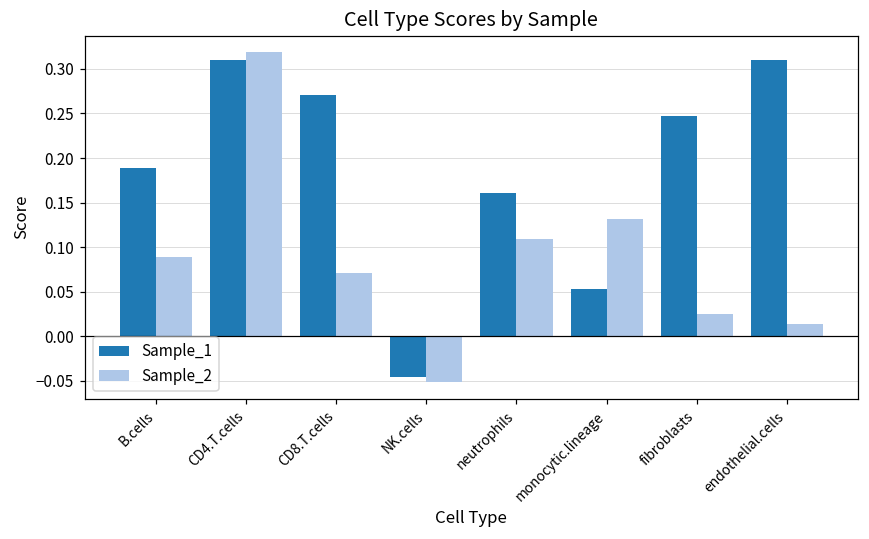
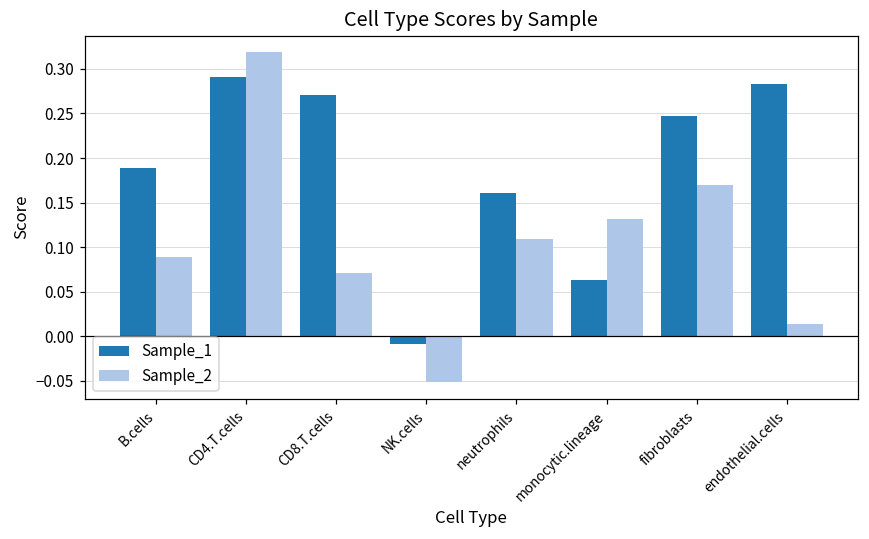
  {
    "Sample_1": {
      "B.cells": 0.19,
-     "CD4.T.cells": 0.31,
+     "CD4.T.cells": 0.29,
      "CD8.T.cells": 0.27,
-     "NK.cells": -0.05,
+     "NK.cells": -0.01,
      "neutrophils": 0.16,
-     "monocytic.lineage": 0.05,
+     "monocytic.lineage": 0.06,
      "fibroblasts": 0.25,
-     "endothelial.cells": 0.31
+     "endothelial.cells": 0.28
    },
    "Sample_2": {
      "B.cells": 0.09,
      "CD4.T.cells": 0.32,
      "CD8.T.cells": 0.07,
      "NK.cells": -0.05,
      "neutrophils": 0.11,
      "monocytic.lineage": 0.13,
-     "fibroblasts": 0.03,
+     "fibroblasts": 0.17,
      "endothelial.cells": 0.01
    }
  }
